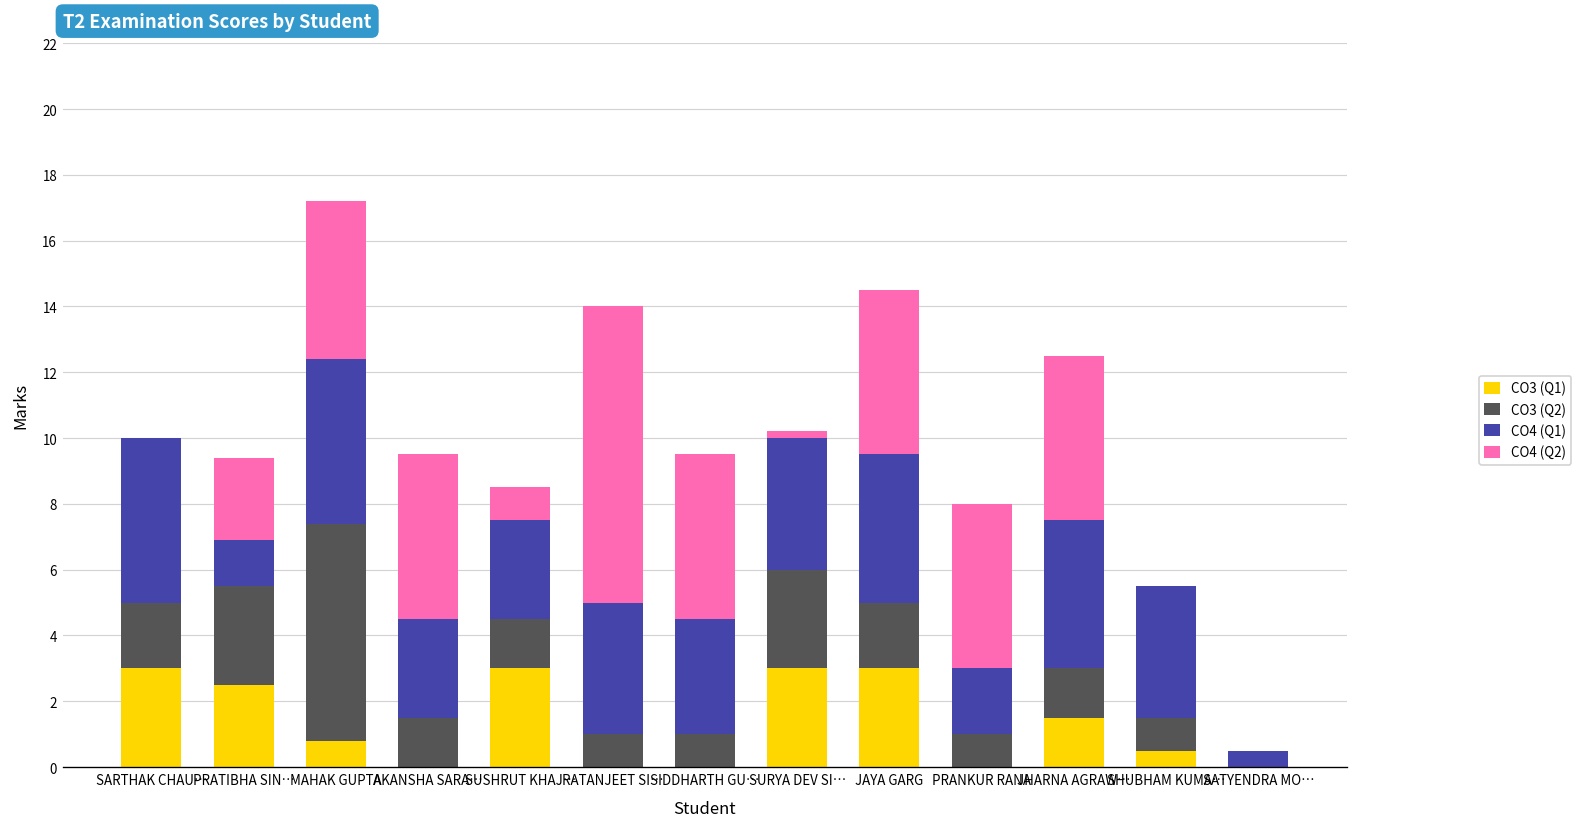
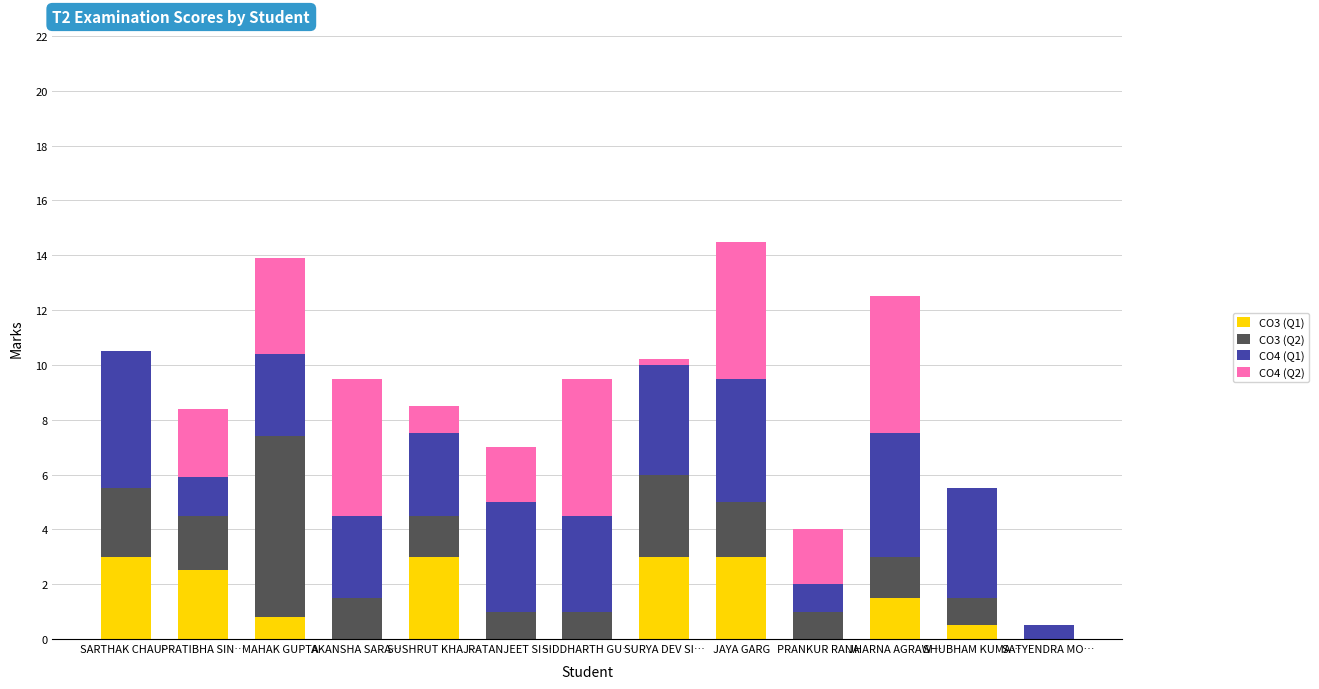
  {
    "CO3 (Q1)": {
      "SARTHAK CHAU…": 3.0,
      "PRATIBHA SIN…": 2.5,
      "MAHAK GUPTA": 0.8,
      "RATANJEET SI…": 0.0,
      "SIDDHARTH GU…": 0.0,
      "SURYA DEV SI…": 3.0,
      "JAYA GARG": 3.0,
      "PRANKUR RANA": 0.0
    },
    "CO3 (Q2)": {
-     "SARTHAK CHAU…": 2.0,
-     "PRATIBHA SIN…": 3,
+     "SARTHAK CHAU…": 2.5,
+     "PRATIBHA SIN…": 2,
      "MAHAK GUPTA": 6.6,
      "RATANJEET SI…": 1.0,
      "SIDDHARTH GU…": 1.0,
      "SURYA DEV SI…": 3.0,
      "JAYA GARG": 2.0,
      "PRANKUR RANA": 1.0
    },
    "CO4 (Q1)": {
      "SARTHAK CHAU…": 5,
      "PRATIBHA SIN…": 1.4,
-     "MAHAK GUPTA": 5,
+     "MAHAK GUPTA": 3,
      "RATANJEET SI…": 4,
      "SIDDHARTH GU…": 3.5,
      "SURYA DEV SI…": 4,
      "JAYA GARG": 4.5,
-     "PRANKUR RANA": 2
+     "PRANKUR RANA": 1
    },
    "CO4 (Q2)": {
      "SARTHAK CHAU…": 0.0,
      "PRATIBHA SIN…": 2.5,
-     "MAHAK GUPTA": 4.8,
-     "RATANJEET SI…": 9,
+     "MAHAK GUPTA": 3.5,
+     "RATANJEET SI…": 2,
      "SIDDHARTH GU…": 5.0,
      "SURYA DEV SI…": 0.2,
      "JAYA GARG": 5.0,
-     "PRANKUR RANA": 5
+     "PRANKUR RANA": 2
    }
  }
